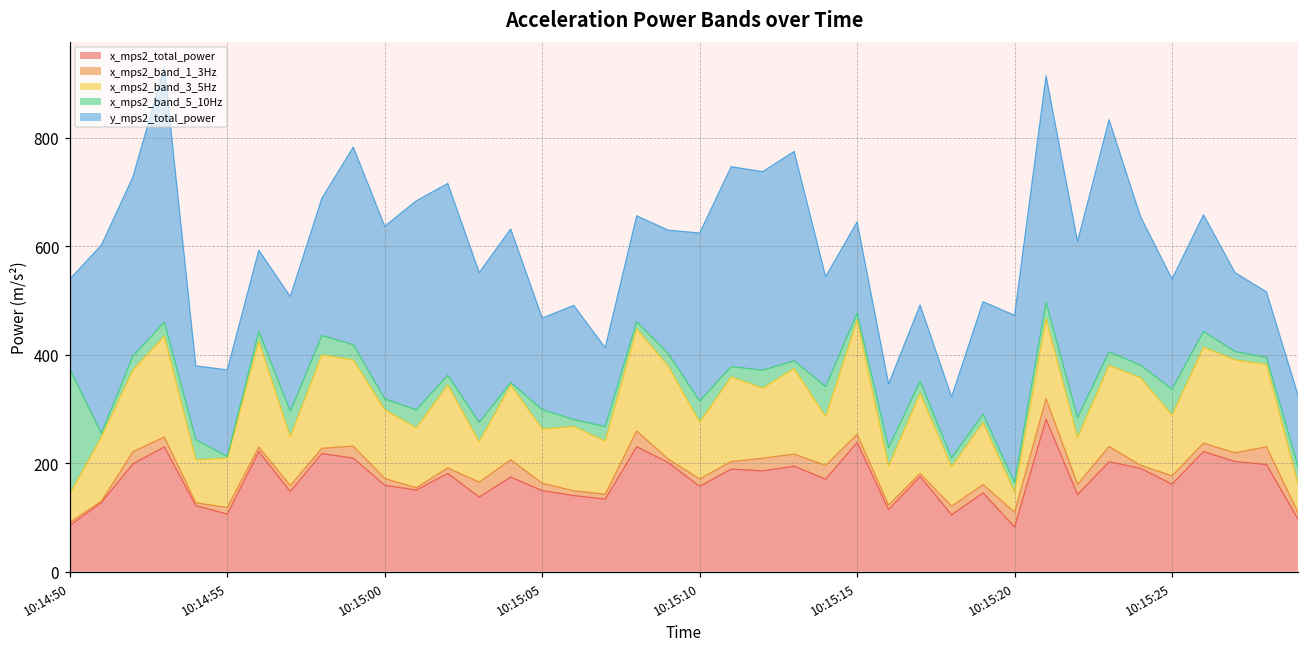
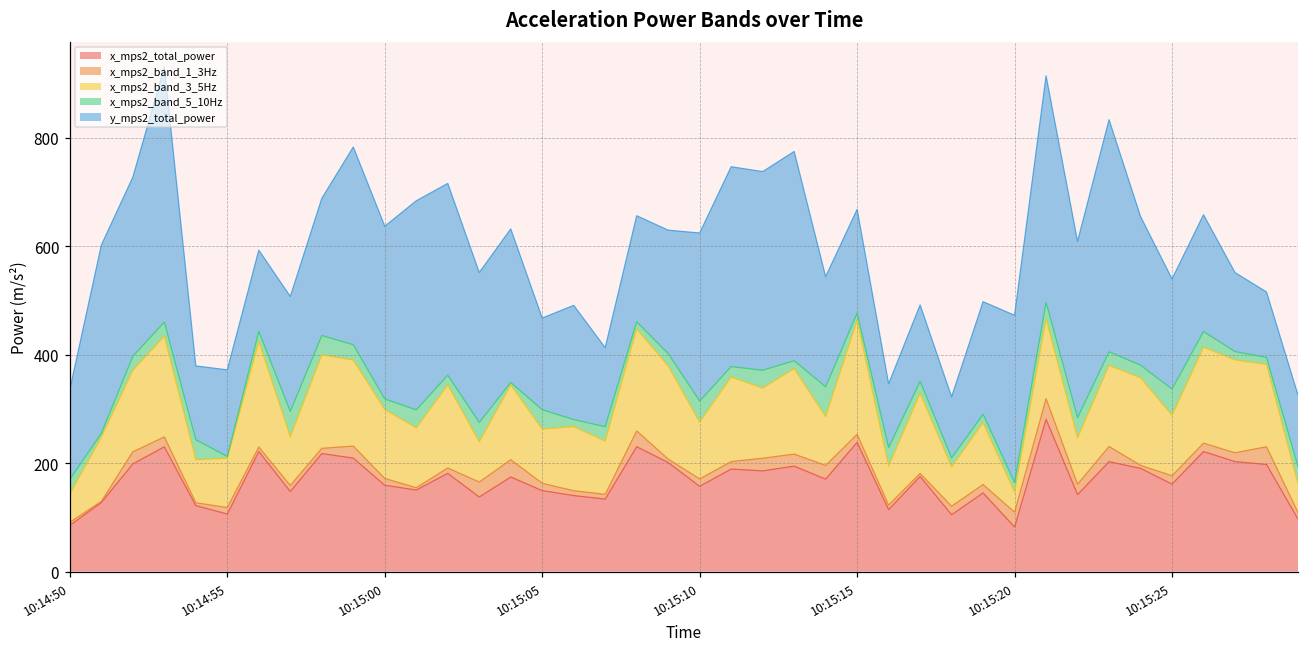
  {
    "x_mps2_band_5_10Hz": {
-     "10:14:50": 230,
+     "10:14:50": 30,
      "10:15:00": 20,
      "10:15:05": 40,
      "10:15:10": 40,
      "10:15:15": 10,
      "10:15:20": 20,
      "10:15:25": 50
    },
    "y_mps2_total_power": {
      "10:14:50": 170,
      "10:14:55": 160,
      "10:15:00": 320,
      "10:15:05": 170,
      "10:15:10": 310,
-     "10:15:15": 170,
+     "10:15:15": 190,
      "10:15:20": 310,
      "10:15:25": 200
    }
  }
